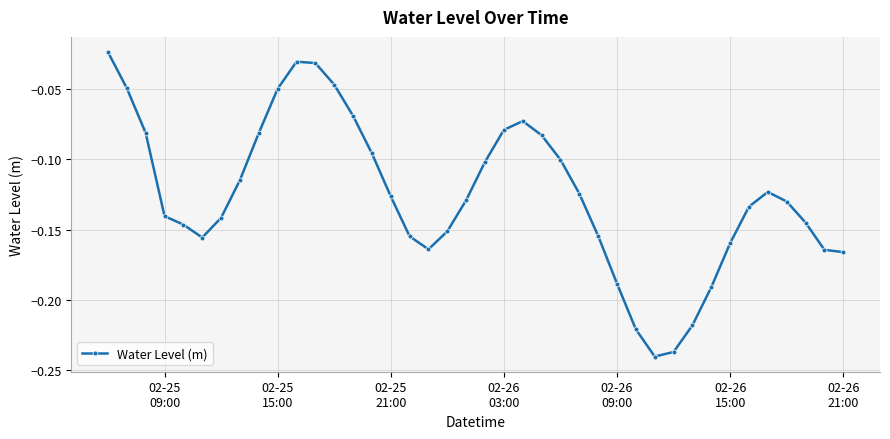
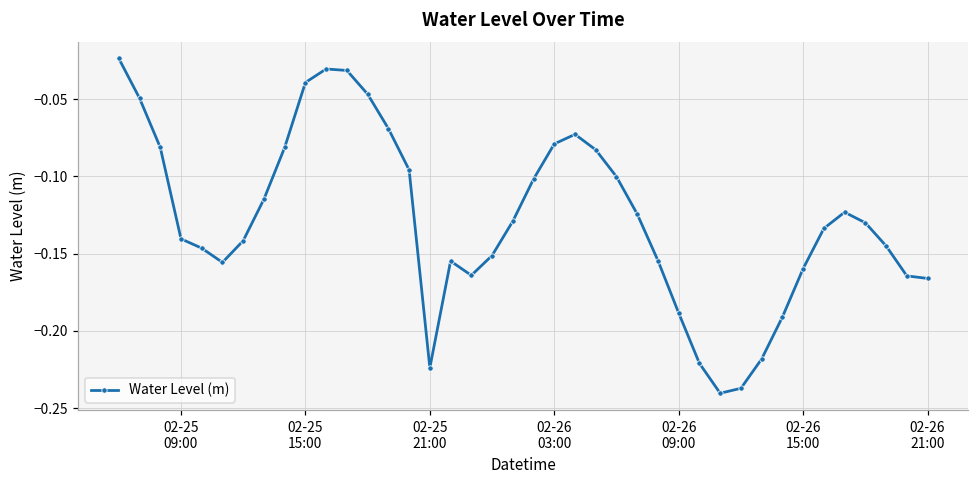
  {
    "02-25 09:00": -0.140,
-   "02-25 15:00": -0.050,
-   "02-25 21:00": -0.126,
+   "02-25 15:00": -0.039,
+   "02-25 21:00": -0.224,
    "02-26 03:00": -0.079,
    "02-26 09:00": -0.188,
    "02-26 15:00": -0.160,
    "02-26 21:00": -0.166
  }
